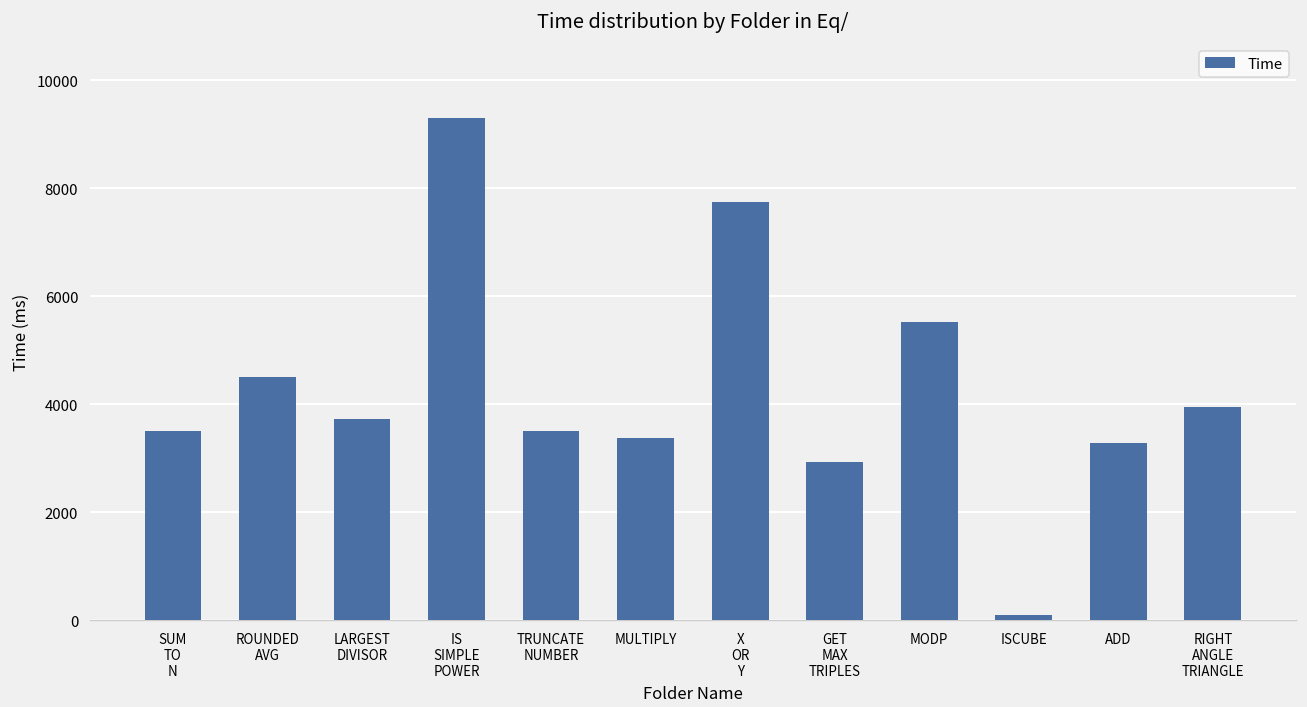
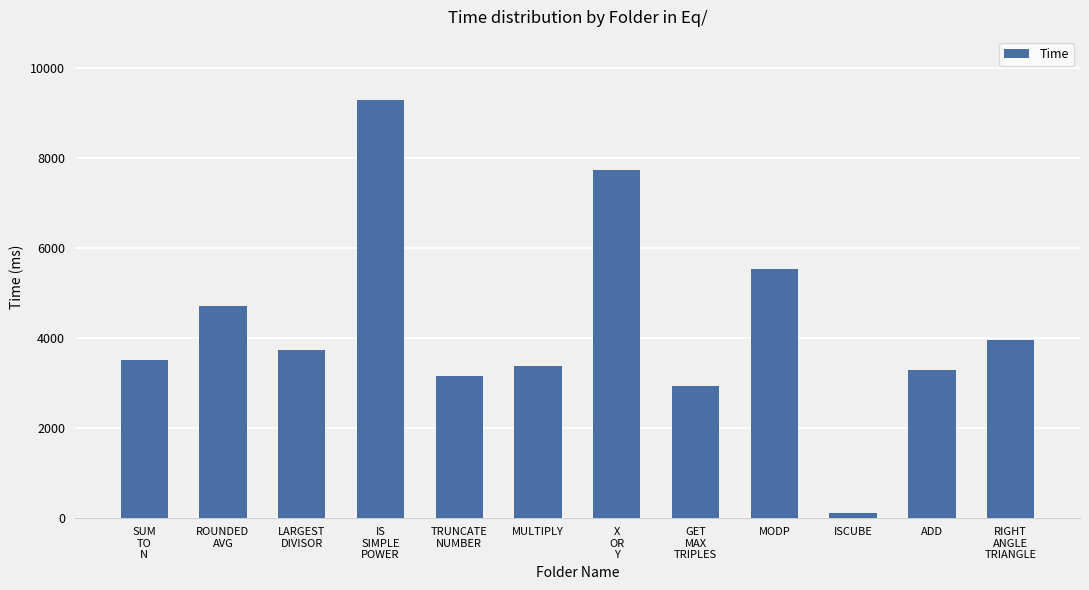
  {
    "SUM TO N": 3500,
-   "ROUNDED AVG": 4500,
+   "ROUNDED AVG": 4700,
    "LARGEST DIVISOR": 3700,
    "IS SIMPLE POWER": 9300,
-   "TRUNCATE NUMBER": 3500,
+   "TRUNCATE NUMBER": 3100,
    "MULTIPLY": 3400,
    "X OR Y": 7700,
    "GET MAX TRIPLES": 2900,
    "MODP": 5500,
    "ISCUBE": 100,
    "ADD": 3300,
    "RIGHT ANGLE TRIANGLE": 3900
  }
